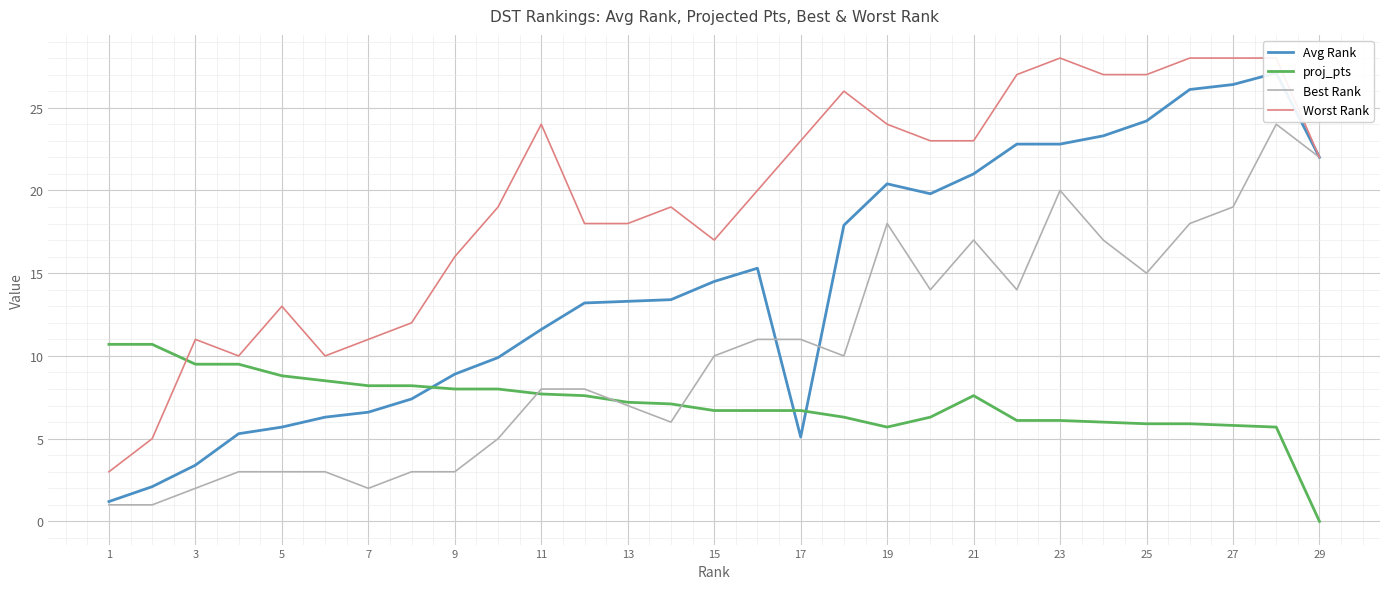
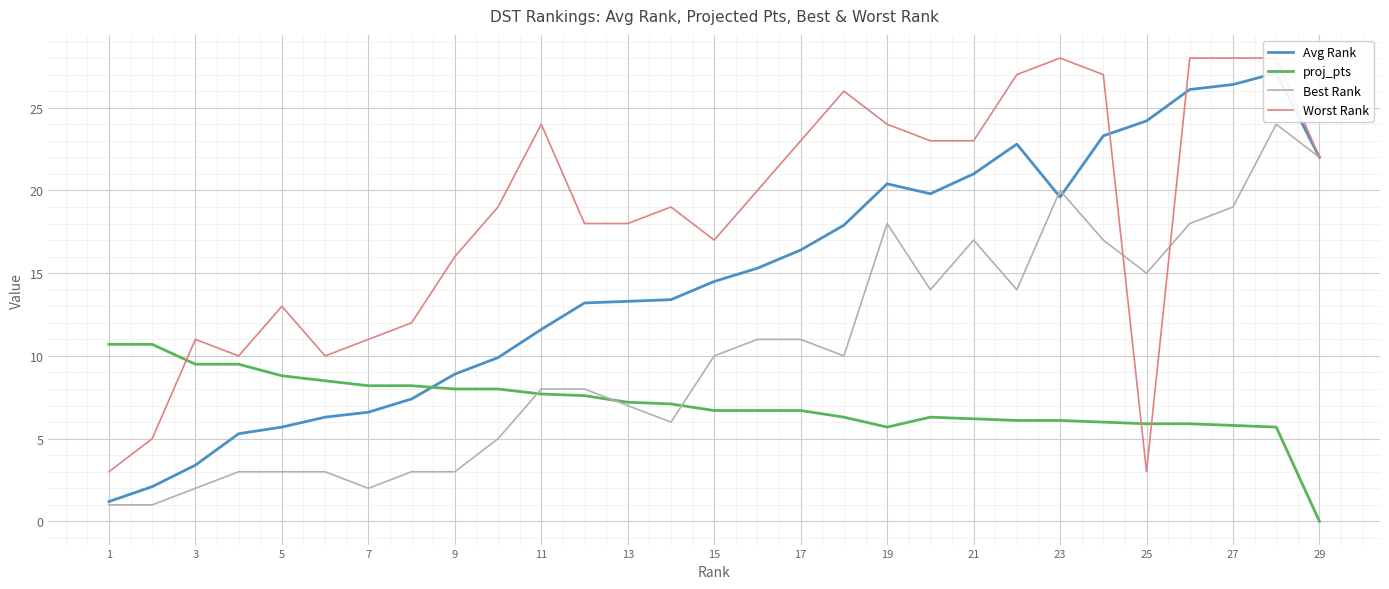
  {
    "Avg Rank": {
      "1": 1.2,
      "3": 3.4,
      "5": 5.7,
      "7": 6.6,
      "9": 8.9,
      "11": 11.6,
      "13": 13.3,
      "15": 14.5,
-     "17": 5.1,
+     "17": 16.4,
      "19": 20.4,
      "21": 21.0,
-     "23": 22.8,
+     "23": 19.6,
      "25": 24.2,
      "27": 26.4
    },
    "proj_pts": {
      "1": 10.7,
      "3": 9.5,
      "5": 8.8,
      "7": 8.2,
      "9": 8.0,
      "11": 7.7,
      "13": 7.2,
      "15": 6.7,
      "17": 6.7,
      "19": 5.7,
-     "21": 7.6,
+     "21": 6.2,
      "23": 6.1,
      "25": 5.9,
      "27": 5.8,
      "29": 0.0
    },
    "Best Rank": {
      "1": 1.0,
      "3": 2.0,
      "5": 3.0,
      "7": 2.0,
      "9": 3.0,
      "11": 8.0,
      "13": 7.0,
      "15": 10.0,
      "17": 11.0,
      "19": 18.0,
      "21": 17.0,
      "23": 20.0,
      "25": 15.0,
      "27": 19.0
    },
    "Worst Rank": {
      "1": 3,
      "3": 11,
      "5": 13,
      "7": 11,
      "9": 16,
      "11": 24,
      "13": 18,
      "15": 17,
      "17": 23,
      "19": 24,
      "21": 23,
      "23": 28,
-     "25": 27,
+     "25": 3,
      "27": 28
    }
  }
